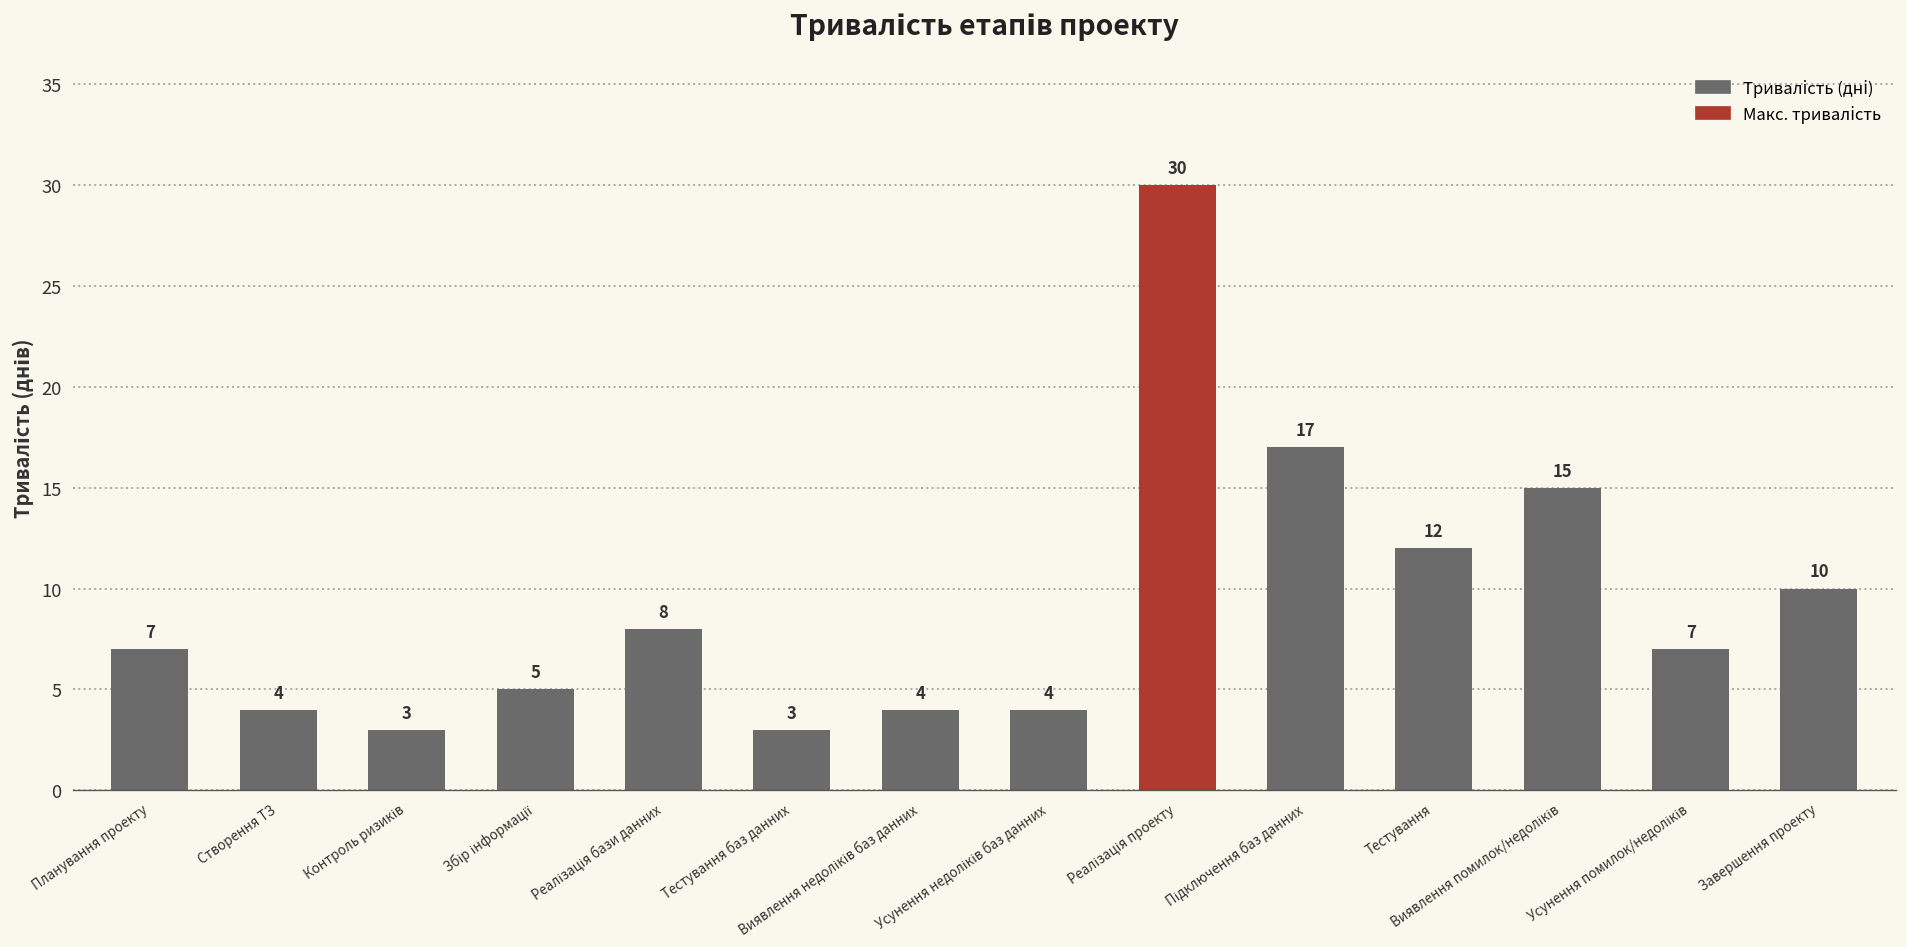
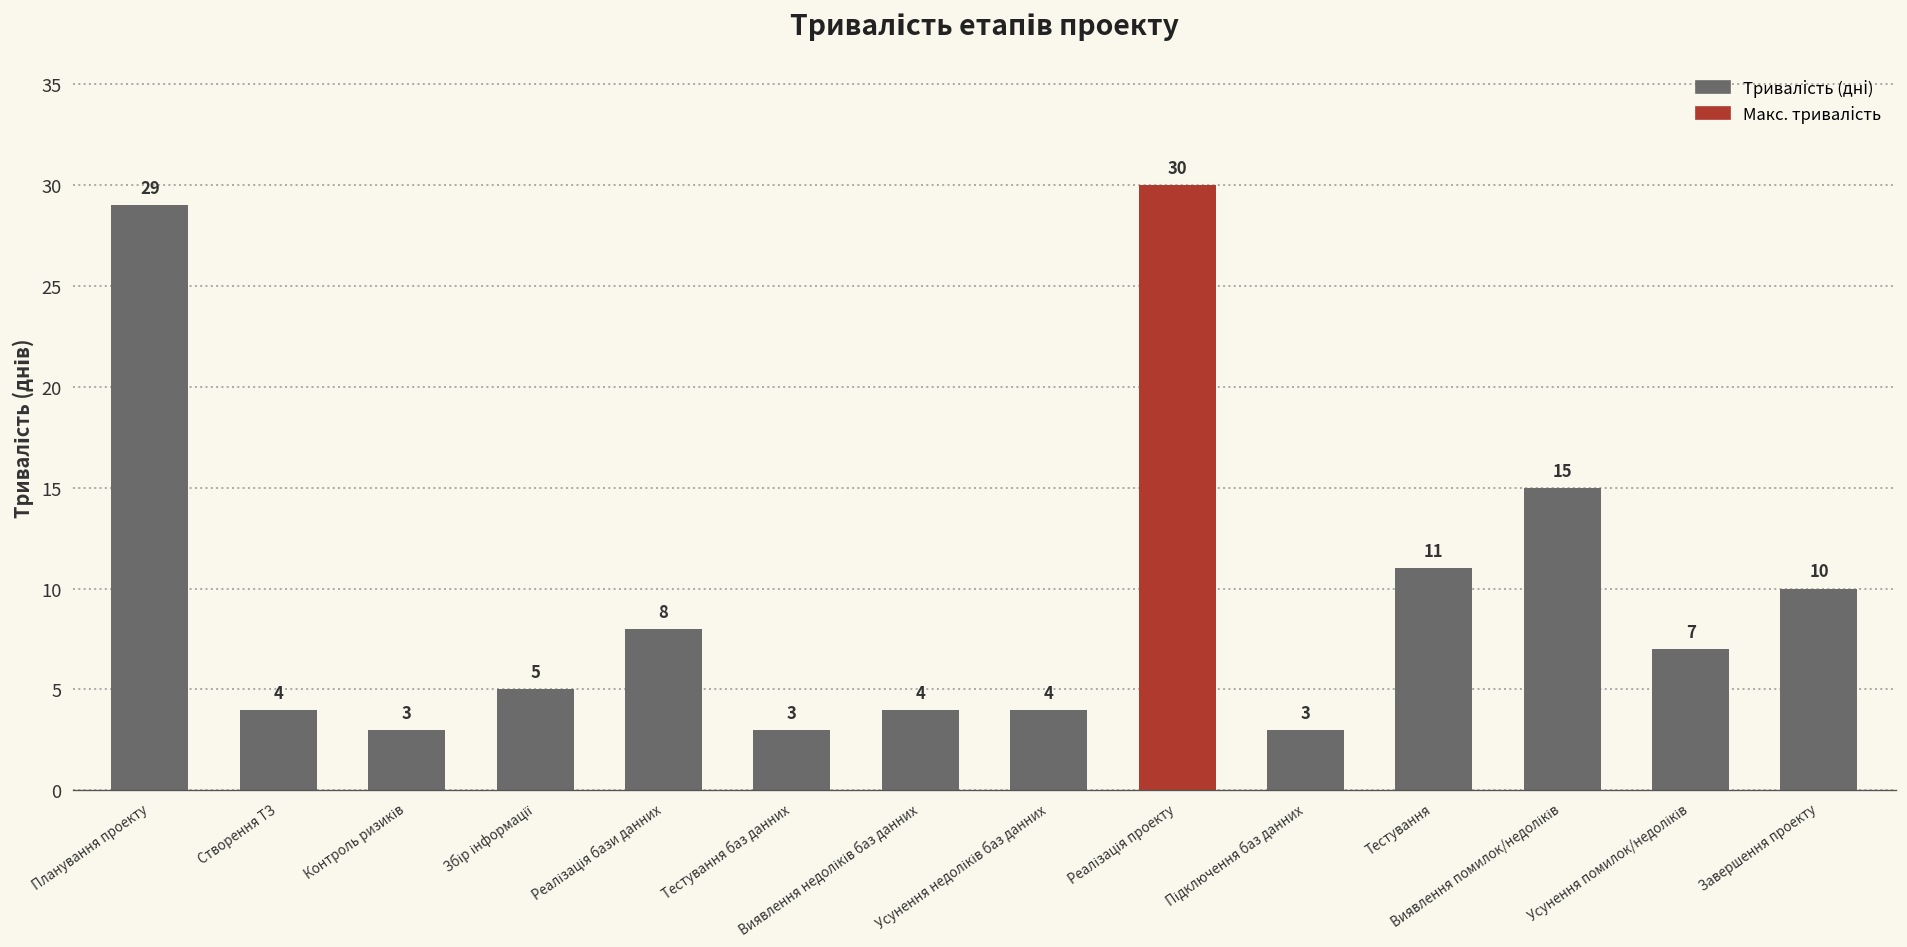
  {
-   "Планування проекту": 7,
+   "Планування проекту": 29,
    "Створення ТЗ": 4,
    "Контроль ризиків": 3,
    "Збір інформації": 5,
    "Реалізація бази данних": 8,
    "Тестування баз данних": 3,
    "Виявлення недоліків баз данних": 4,
    "Усунення недоліків баз данних": 4,
    "Реалізація проекту": 30,
-   "Підключення баз данних": 17,
-   "Тестування": 12,
+   "Підключення баз данних": 3,
+   "Тестування": 11,
    "Виявлення помилок/недоліків": 15,
    "Усунення помилок/недоліків": 7,
    "Завершення проекту": 10
  }
